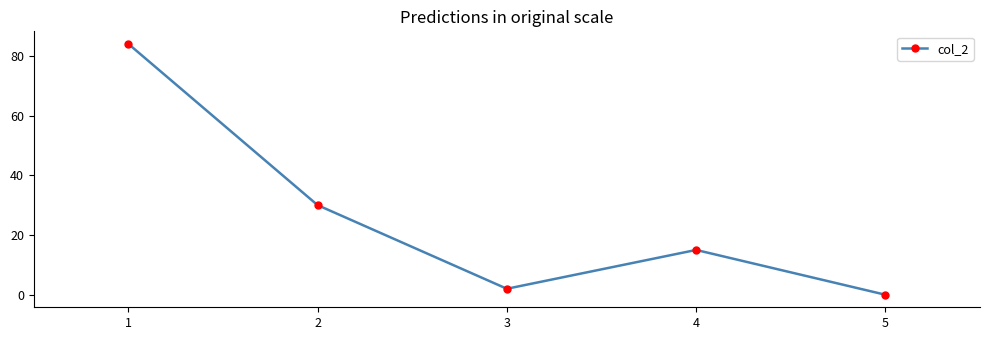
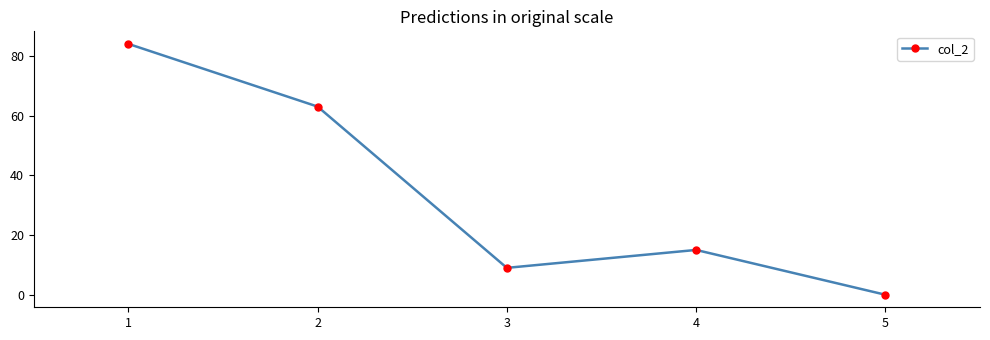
  {
    "1": 84,
-   "2": 30,
-   "3": 2,
+   "2": 63,
+   "3": 9,
    "4": 15,
    "5": 0
  }
